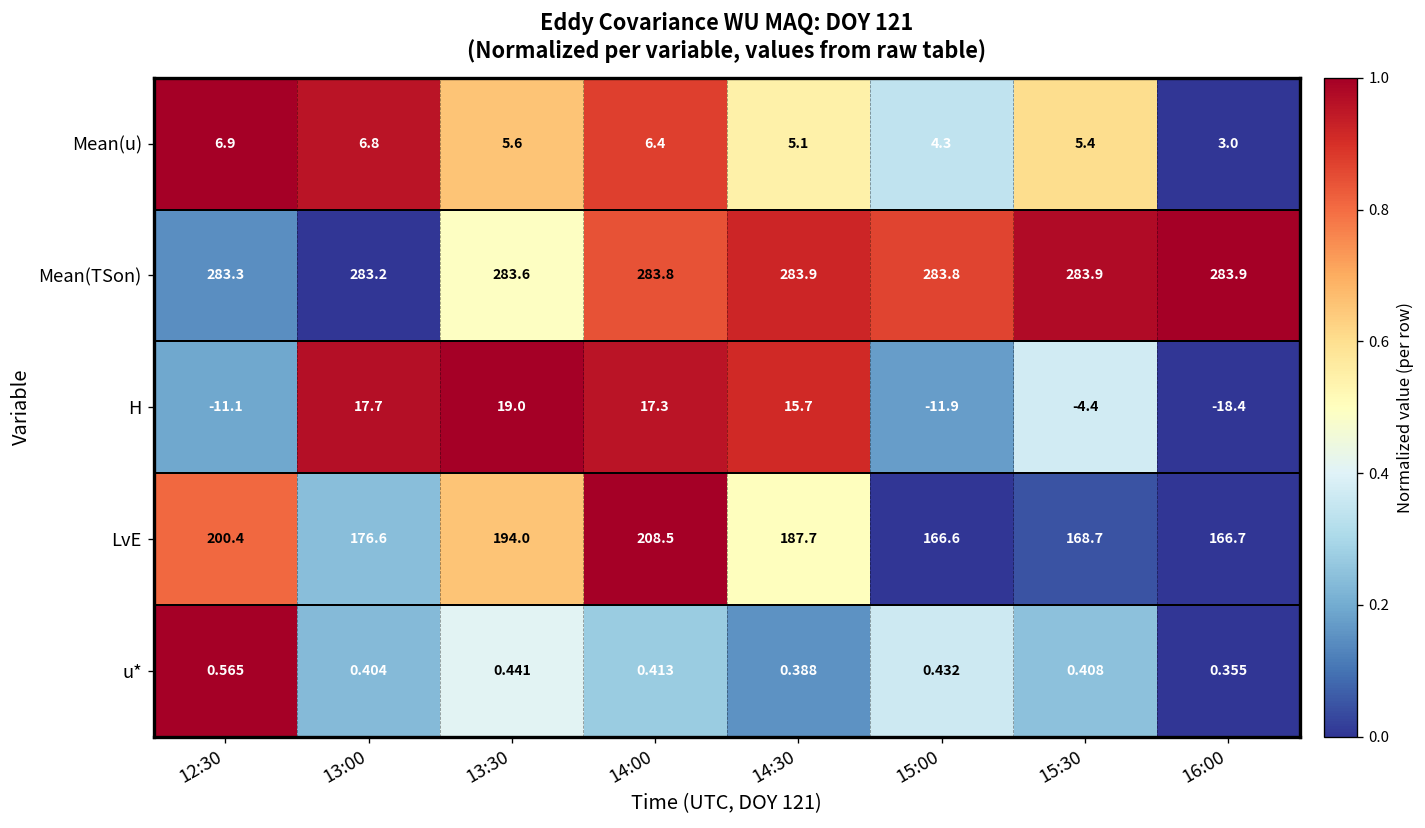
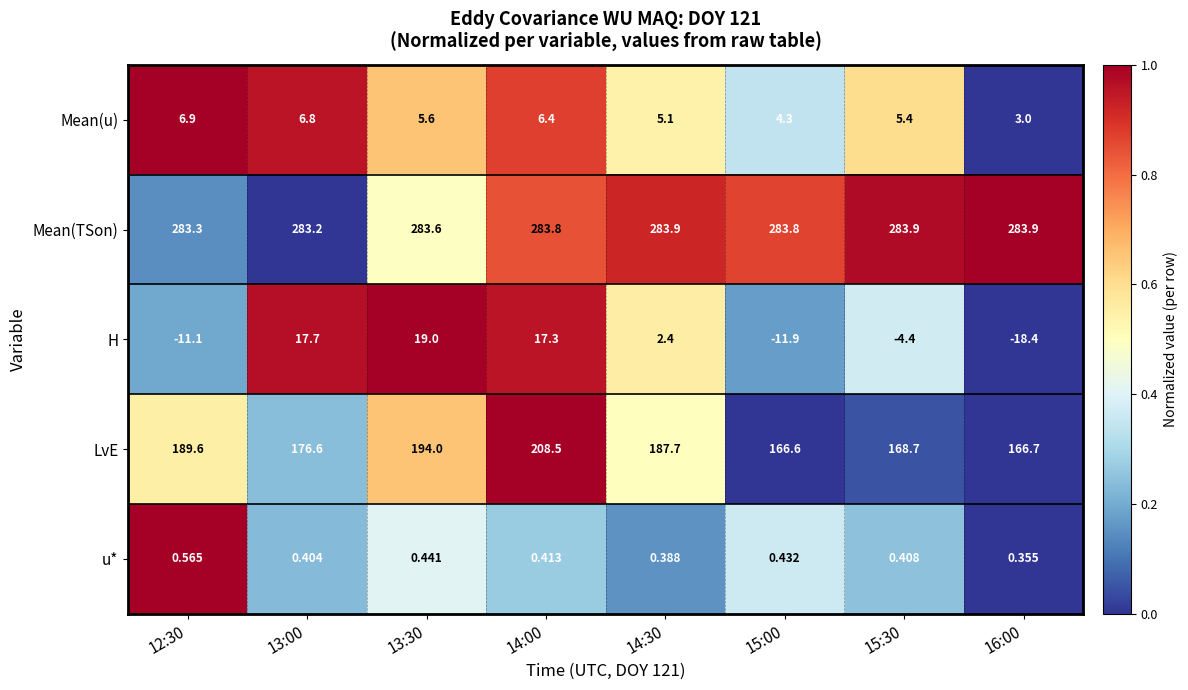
  {
    "Mean(u)": {
      "12:30": 6.9,
      "13:00": 6.8,
      "13:30": 5.6,
      "14:00": 6.4,
      "14:30": 5.1,
      "15:00": 4.3,
      "15:30": 5.4,
      "16:00": 3.0
    },
    "Mean(TSon)": {
      "12:30": 283.3,
      "13:00": 283.2,
      "13:30": 283.6,
      "14:00": 283.8,
      "14:30": 283.9,
      "15:00": 283.8,
      "15:30": 283.9,
      "16:00": 283.9
    },
    "H": {
      "12:30": -11.1,
      "13:00": 17.7,
      "13:30": 19.0,
      "14:00": 17.3,
-     "14:30": 15.7,
+     "14:30": 2.4,
      "15:00": -11.9,
      "15:30": -4.4,
      "16:00": -18.4
    },
    "LvE": {
-     "12:30": 200.4,
+     "12:30": 189.6,
      "13:00": 176.6,
      "13:30": 194.0,
      "14:00": 208.5,
      "14:30": 187.7,
      "15:00": 166.6,
      "15:30": 168.7,
      "16:00": 166.7
    },
    "u*": {
      "12:30": 0.565,
      "13:00": 0.404,
      "13:30": 0.441,
      "14:00": 0.413,
      "14:30": 0.388,
      "15:00": 0.432,
      "15:30": 0.408,
      "16:00": 0.355
    }
  }
